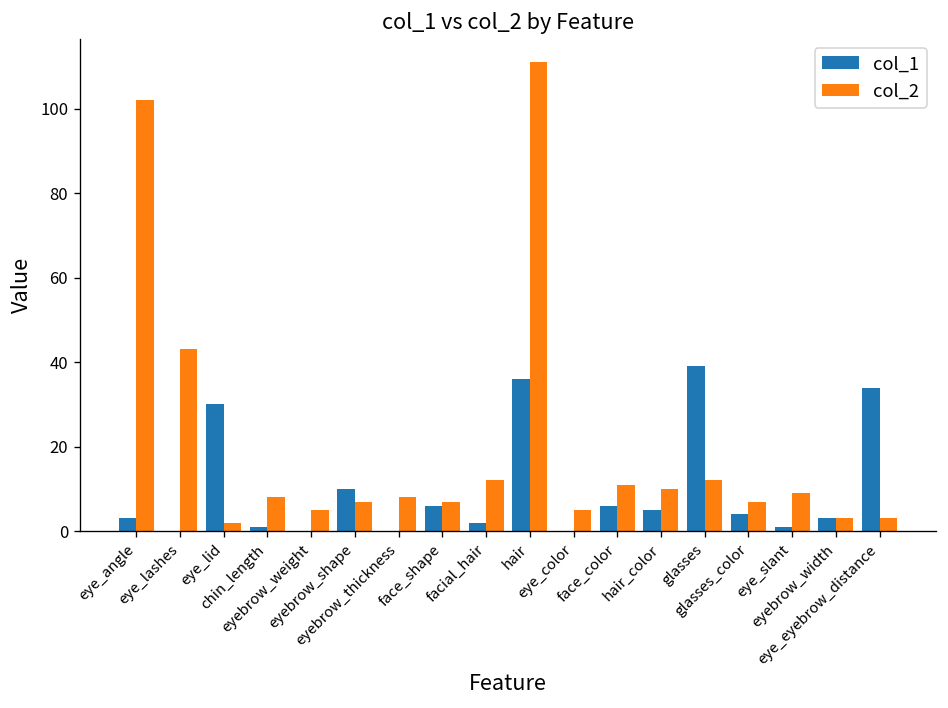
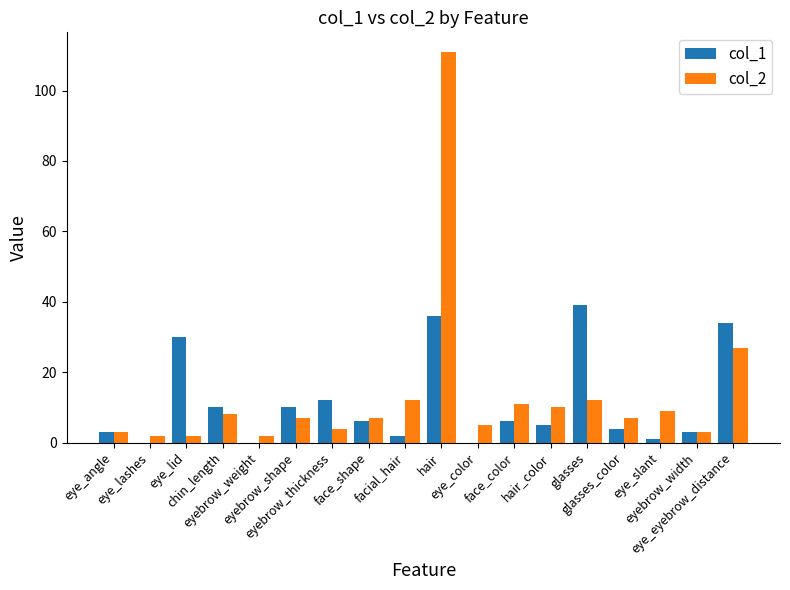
  {
    "col_1": {
      "eye_angle": 3,
      "eye_lashes": 0,
      "eye_lid": 30,
-     "chin_length": 1,
+     "chin_length": 10,
      "eyebrow_weight": 0,
      "eyebrow_shape": 10,
-     "eyebrow_thickness": 0,
+     "eyebrow_thickness": 12,
      "face_shape": 6,
      "facial_hair": 2,
      "hair": 36,
      "eye_color": 0,
      "face_color": 6,
      "hair_color": 5,
      "glasses": 39,
      "glasses_color": 4,
      "eye_slant": 1,
      "eyebrow_width": 3,
      "eye_eyebrow_distance": 34
    },
    "col_2": {
-     "eye_angle": 102,
-     "eye_lashes": 43,
+     "eye_angle": 3,
+     "eye_lashes": 2,
      "eye_lid": 2,
      "chin_length": 8,
-     "eyebrow_weight": 5,
+     "eyebrow_weight": 2,
      "eyebrow_shape": 7,
-     "eyebrow_thickness": 8,
+     "eyebrow_thickness": 4,
      "face_shape": 7,
      "facial_hair": 12,
      "hair": 111,
      "eye_color": 5,
      "face_color": 11,
      "hair_color": 10,
      "glasses": 12,
      "glasses_color": 7,
      "eye_slant": 9,
      "eyebrow_width": 3,
-     "eye_eyebrow_distance": 3
+     "eye_eyebrow_distance": 27
    }
  }
